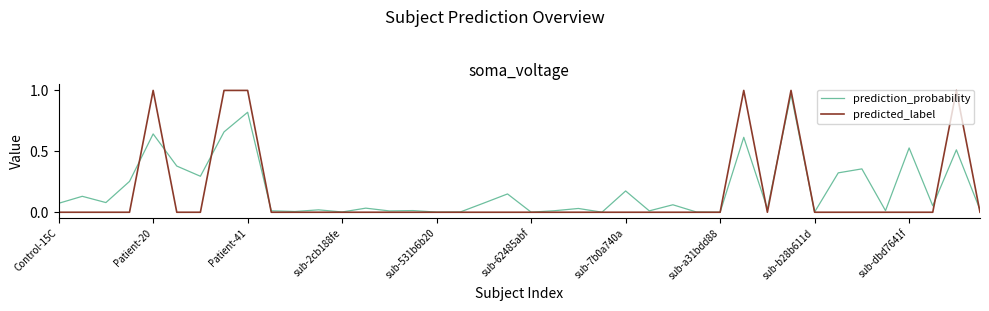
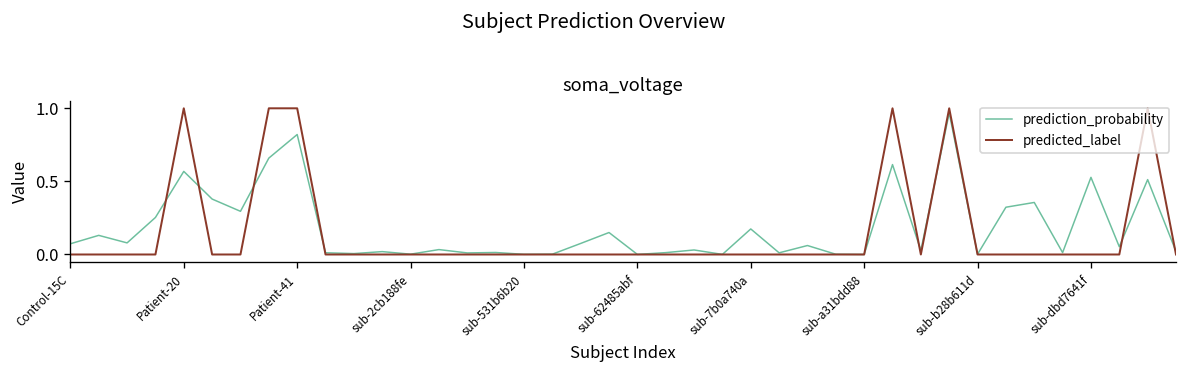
  {
    "prediction_probability": {
      "Control-15C": 0.07,
-     "Patient-20": 0.64,
+     "Patient-20": 0.57,
      "Patient-41": 0.82,
      "sub-7b0a740a": 0.17,
      "sub-dbd7641f": 0.53
    },
    "predicted_label": {
      "Control-15C": 0.00,
      "Patient-20": 1.00,
      "Patient-41": 1.00,
      "sub-7b0a740a": 0.00,
      "sub-dbd7641f": 0.00
    }
  }
